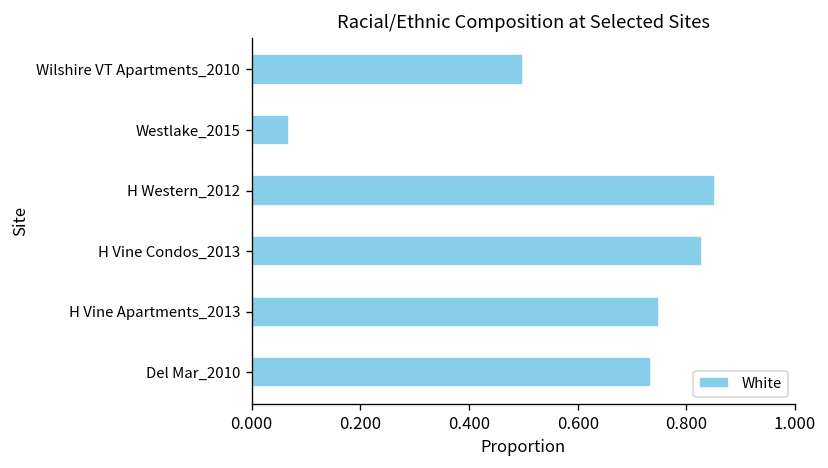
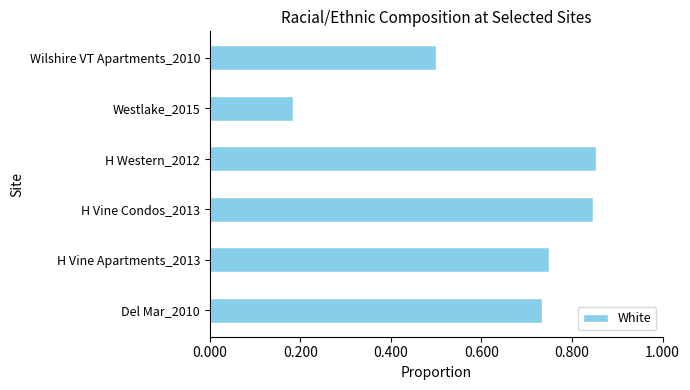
  {
    "Wilshire VT Apartments_2010": 0.50,
-   "Westlake_2015": 0.07,
+   "Westlake_2015": 0.18,
    "H Western_2012": 0.85,
-   "H Vine Condos_2013": 0.83,
+   "H Vine Condos_2013": 0.85,
    "H Vine Apartments_2013": 0.75,
    "Del Mar_2010": 0.73
  }
